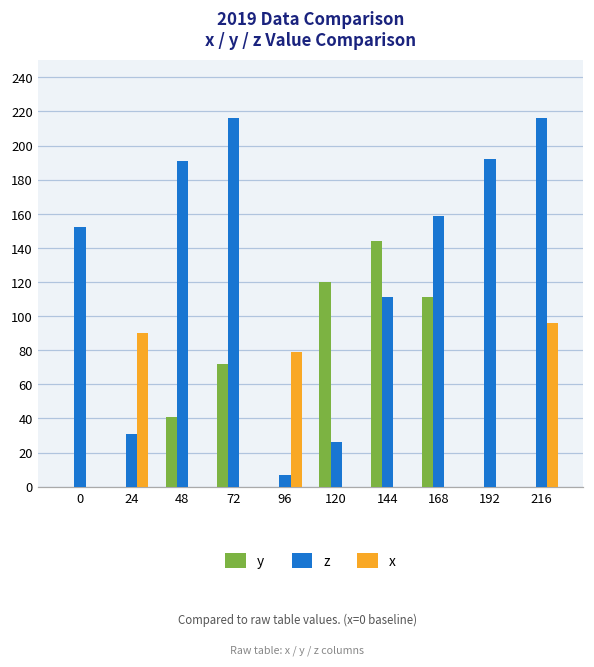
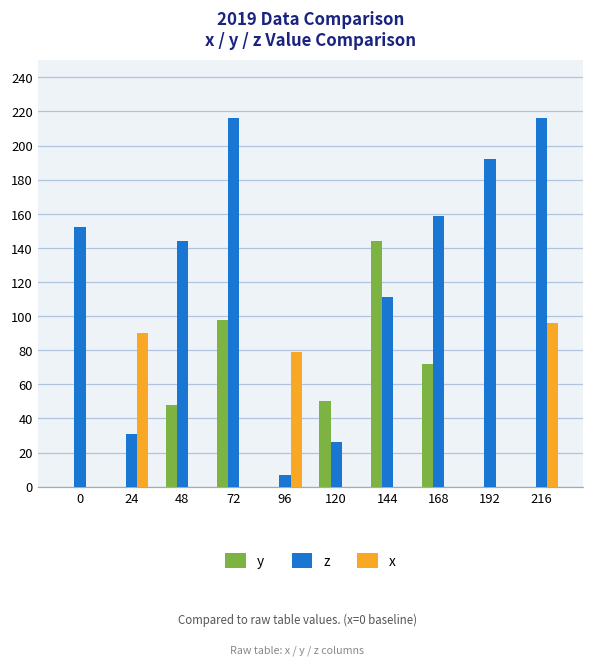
  {
    "y": {
      "0": 0,
      "24": 0,
-     "48": 41,
-     "72": 72,
+     "48": 48,
+     "72": 98,
      "96": 0,
-     "120": 120,
+     "120": 50,
      "144": 144,
-     "168": 111,
+     "168": 72,
      "192": 0,
      "216": 0
    },
    "z": {
      "0": 152,
      "24": 31,
-     "48": 191,
+     "48": 144,
      "72": 216,
      "96": 7,
      "120": 26,
      "144": 111,
      "168": 159,
      "192": 192,
      "216": 216
    },
    "x": {
      "0": 0,
      "24": 90,
      "48": 0,
      "72": 0,
      "96": 79,
      "120": 0,
      "144": 0,
      "168": 0,
      "192": 0,
      "216": 96
    }
  }
